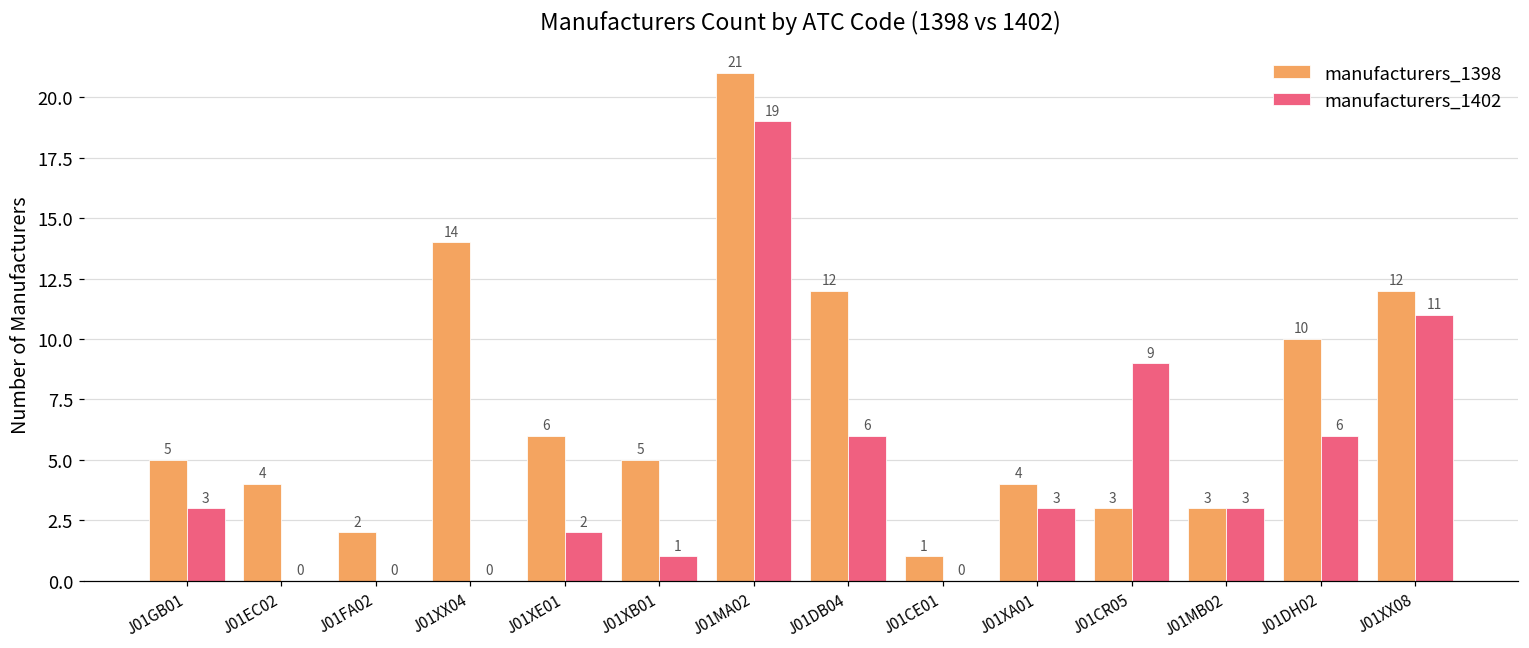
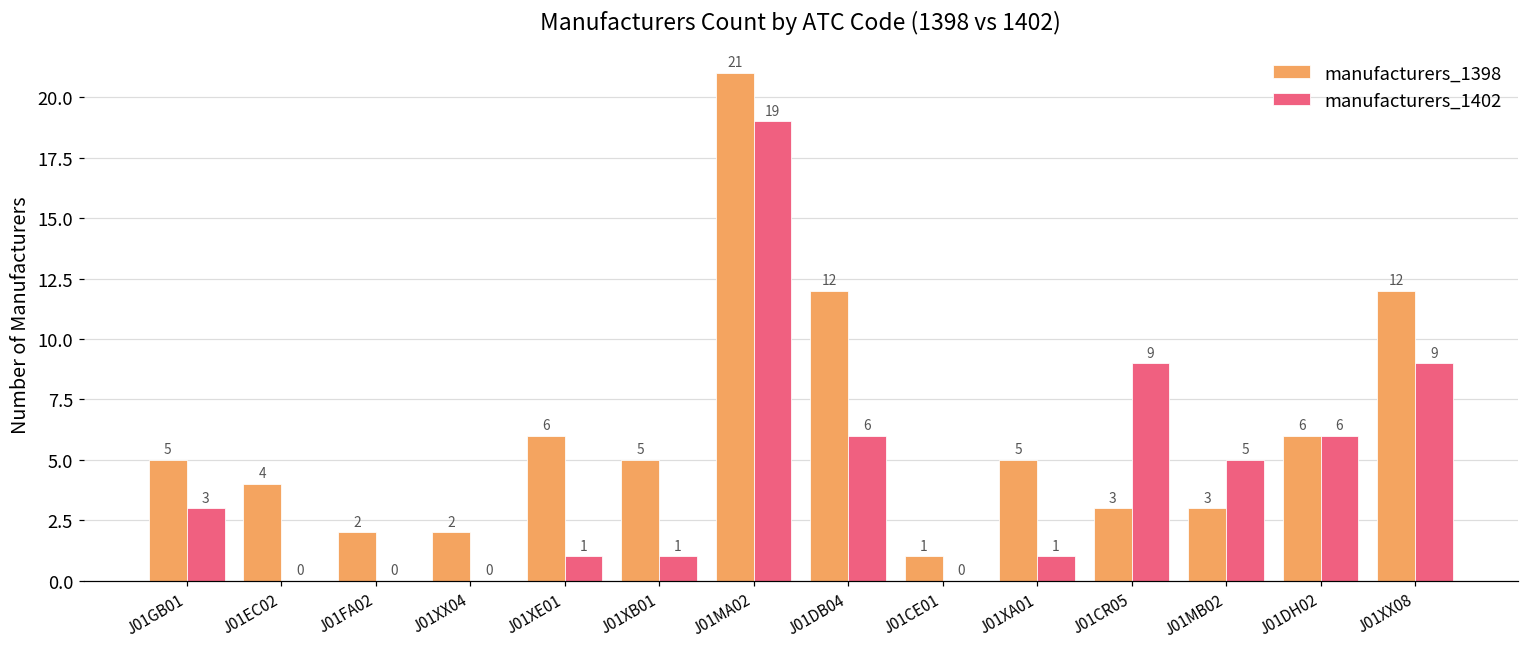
  {
    "manufacturers_1398": {
      "J01GB01": 5,
      "J01EC02": 4,
      "J01FA02": 2,
-     "J01XX04": 14,
+     "J01XX04": 2,
      "J01XE01": 6,
      "J01XB01": 5,
      "J01MA02": 21,
      "J01DB04": 12,
      "J01CE01": 1,
-     "J01XA01": 4,
+     "J01XA01": 5,
      "J01CR05": 3,
      "J01MB02": 3,
-     "J01DH02": 10,
+     "J01DH02": 6,
      "J01XX08": 12
    },
    "manufacturers_1402": {
      "J01GB01": 3,
      "J01EC02": 0,
      "J01FA02": 0,
      "J01XX04": 0,
-     "J01XE01": 2,
+     "J01XE01": 1,
      "J01XB01": 1,
      "J01MA02": 19,
      "J01DB04": 6,
      "J01CE01": 0,
-     "J01XA01": 3,
+     "J01XA01": 1,
      "J01CR05": 9,
-     "J01MB02": 3,
+     "J01MB02": 5,
      "J01DH02": 6,
-     "J01XX08": 11
+     "J01XX08": 9
    }
  }
